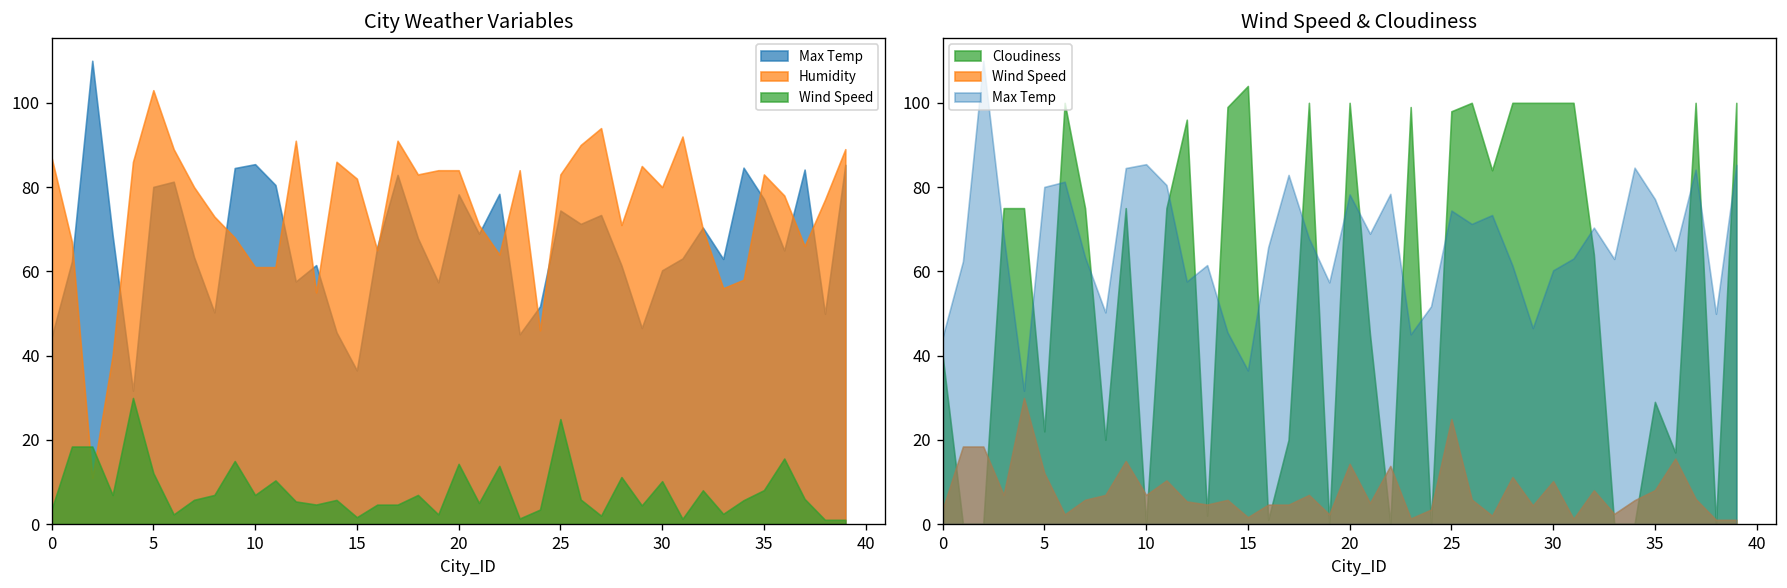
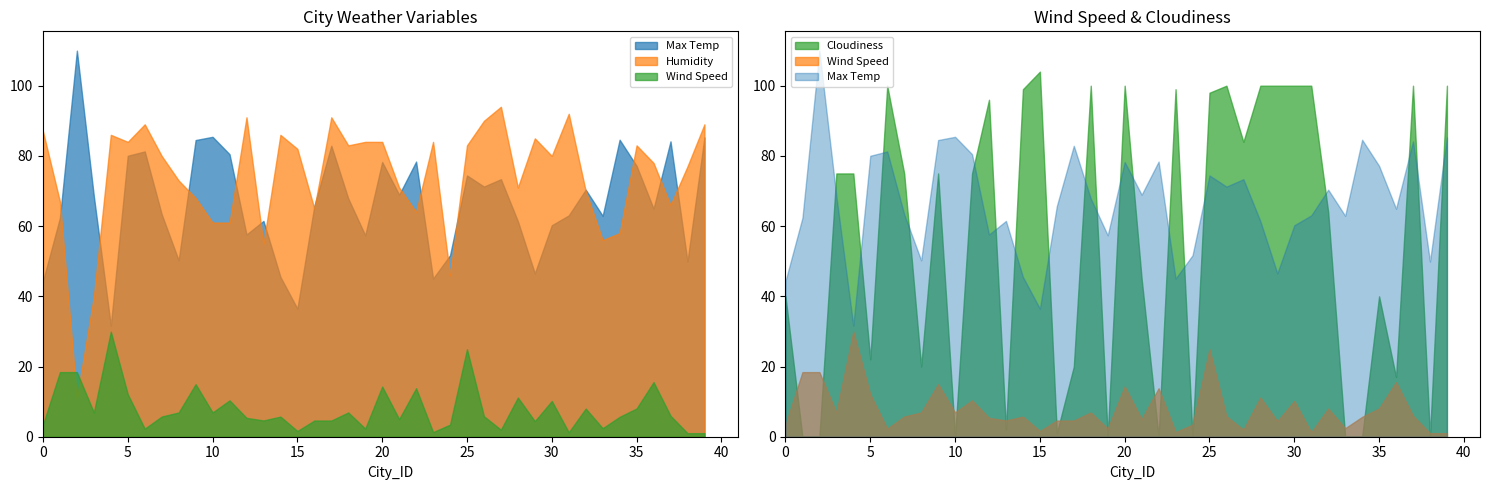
  {
    "City Weather Variables": {
      "Max Temp": {
        "0": 44,
        "5": 80,
        "10": 85,
        "15": 36,
        "20": 78,
        "25": 74,
        "30": 60,
        "35": 77
      },
      "Humidity": {
        "0": 87,
-       "5": 103,
+       "5": 84,
        "10": 61,
        "15": 82,
        "20": 84,
        "25": 83,
        "30": 80,
        "35": 83
      }
    },
    "Wind Speed & Cloudiness": {
      "Cloudiness": {
        "0": 40,
        "5": 22,
        "10": 0,
        "15": 104,
        "20": 100,
        "25": 98,
        "30": 100,
-       "35": 29
+       "35": 40
      },
      "Wind Speed": {
        "0": 3,
        "5": 12,
        "10": 7,
        "15": 2,
        "20": 14,
        "25": 25,
        "30": 10,
        "35": 8
      },
      "Max Temp": {
        "0": 44,
        "5": 80,
        "10": 85,
        "15": 36,
        "20": 78,
        "25": 74,
        "30": 60,
        "35": 77
      }
    }
  }
